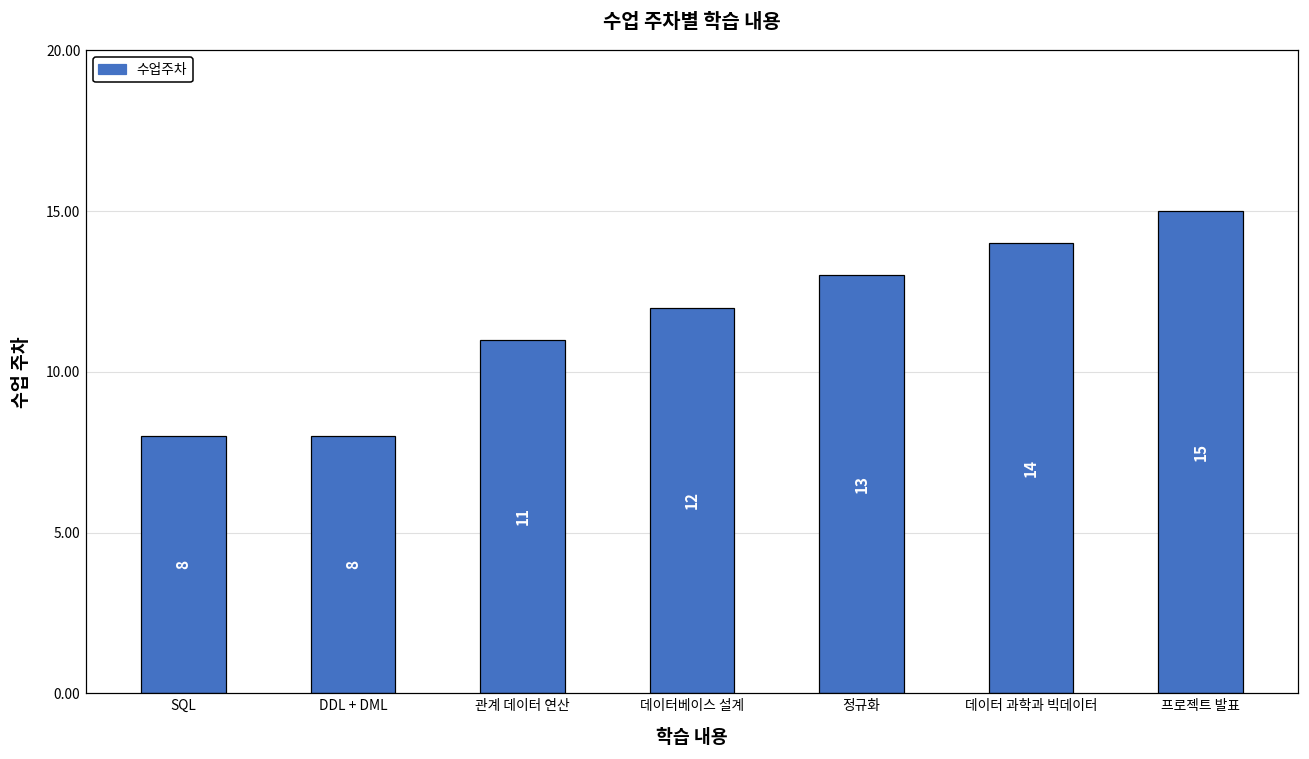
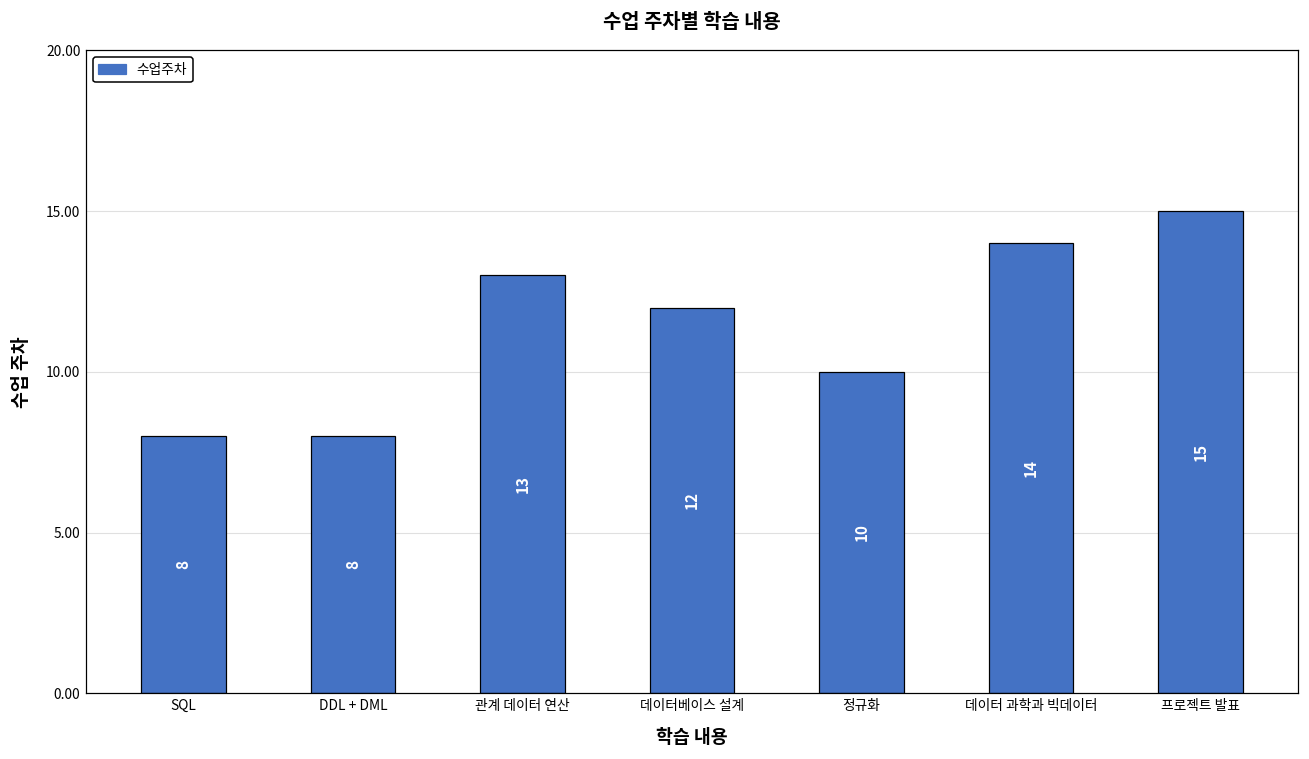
  {
    "SQL": 8,
    "DDL + DML": 8,
-   "관계 데이터 연산": 11,
+   "관계 데이터 연산": 13,
    "데이터베이스 설계": 12,
-   "정규화": 13,
+   "정규화": 10,
    "데이터 과학과 빅데이터": 14,
    "프로젝트 발표": 15
  }
